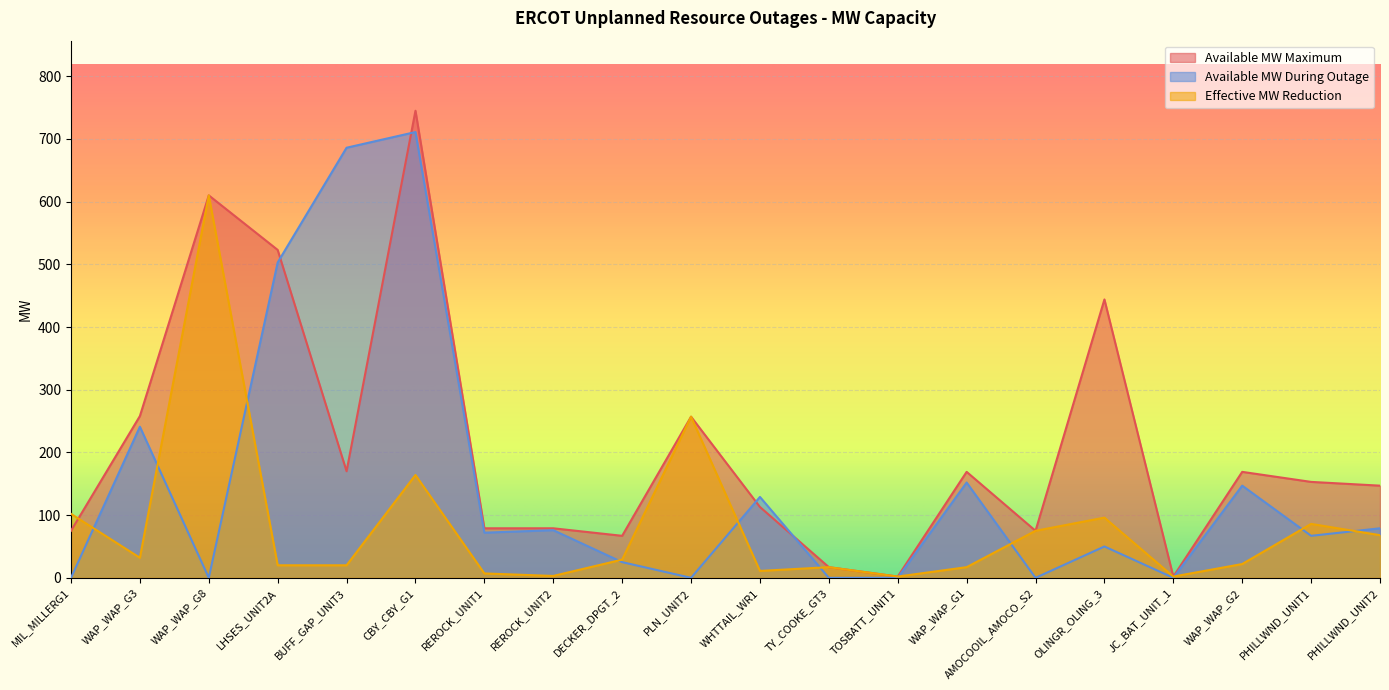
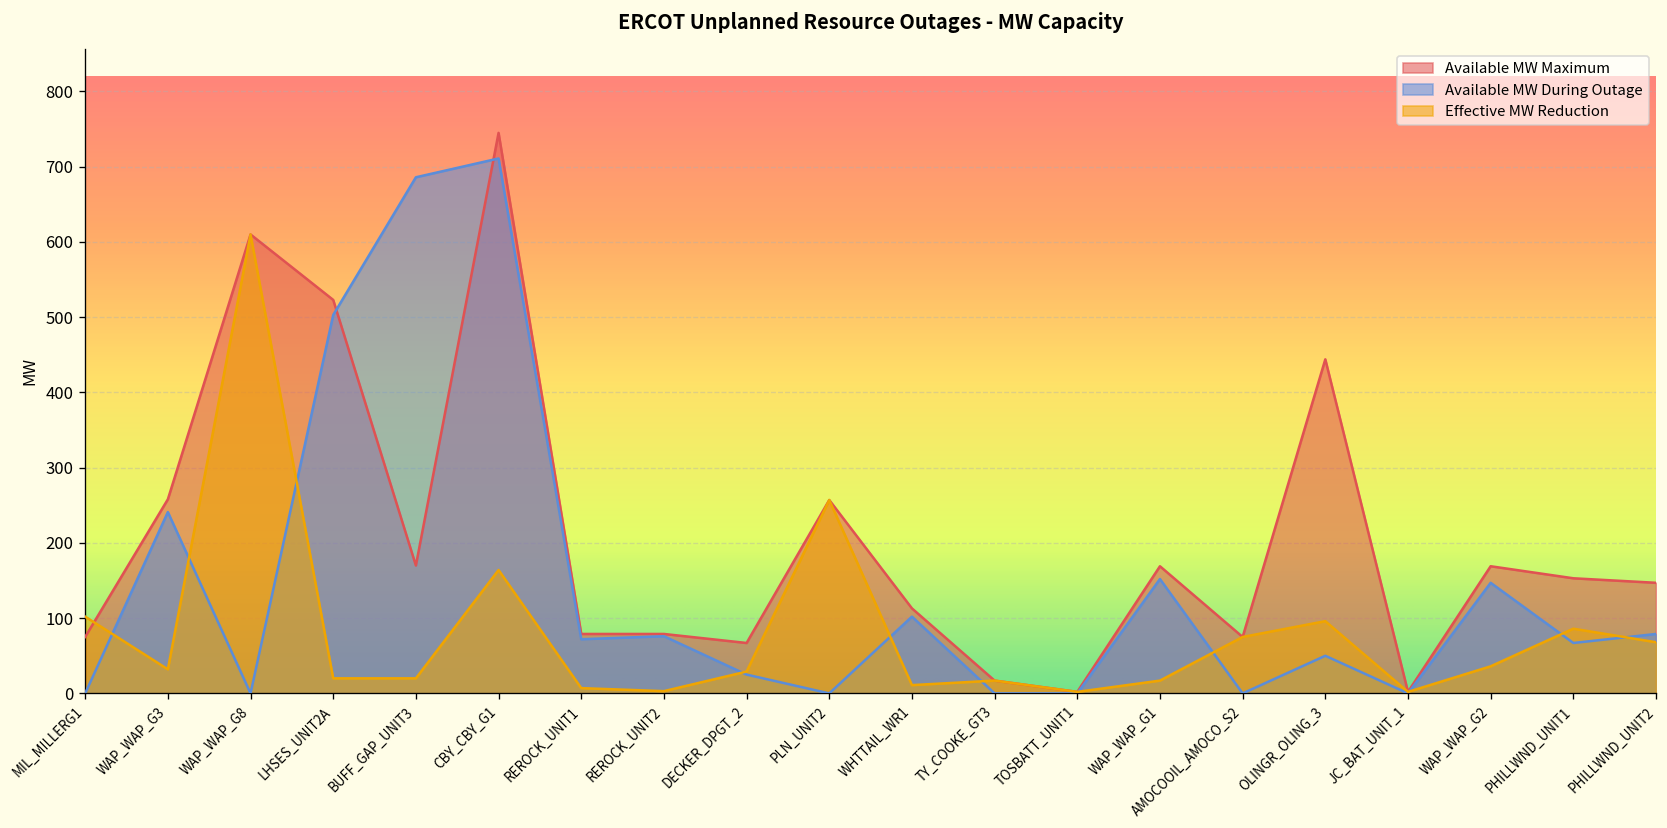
  {
    "Available MW Maximum": {
      "MIL_MILLERG1": 80,
      "WAP_WAP_G3": 260,
      "LHSES_UNIT2A": 520,
      "BUFF_GAP_UNIT3": 170,
      "CBY_CBY_G1": 750,
      "REROCK_UNIT1": 80,
      "DECKER_DPGT_2": 70,
      "WHTTAIL_WR1": 110,
      "WAP_WAP_G1": 170,
      "OLINGR_OLING_3": 440,
      "WAP_WAP_G2": 170,
      "PHILLWND_UNIT1": 150,
      "PHILLWND_UNIT2": 150
    },
    "Available MW During Outage": {
      "MIL_MILLERG1": 0,
      "WAP_WAP_G3": 240,
      "WAP_WAP_G8": 0,
      "LHSES_UNIT2A": 500,
      "BUFF_GAP_UNIT3": 690,
      "CBY_CBY_G1": 710,
      "REROCK_UNIT1": 70,
      "PLN_UNIT2": 0,
-     "WHTTAIL_WR1": 130,
+     "WHTTAIL_WR1": 100,
      "TY_COOKE_GT3": 0,
      "WAP_WAP_G1": 150,
      "AMOCOOIL_AMOCO_S2": 0,
      "OLINGR_OLING_3": 50,
      "WAP_WAP_G2": 150,
      "PHILLWND_UNIT1": 70,
      "PHILLWND_UNIT2": 80
    },
    "Effective MW Reduction": {
      "MIL_MILLERG1": 100,
      "WAP_WAP_G3": 30,
      "LHSES_UNIT2A": 20,
      "BUFF_GAP_UNIT3": 20,
      "CBY_CBY_G1": 160,
      "REROCK_UNIT1": 10,
      "REROCK_UNIT2": 0,
      "WHTTAIL_WR1": 10,
      "WAP_WAP_G1": 20,
      "OLINGR_OLING_3": 100,
-     "WAP_WAP_G2": 20,
+     "WAP_WAP_G2": 40,
      "PHILLWND_UNIT1": 90,
      "PHILLWND_UNIT2": 70
    }
  }
